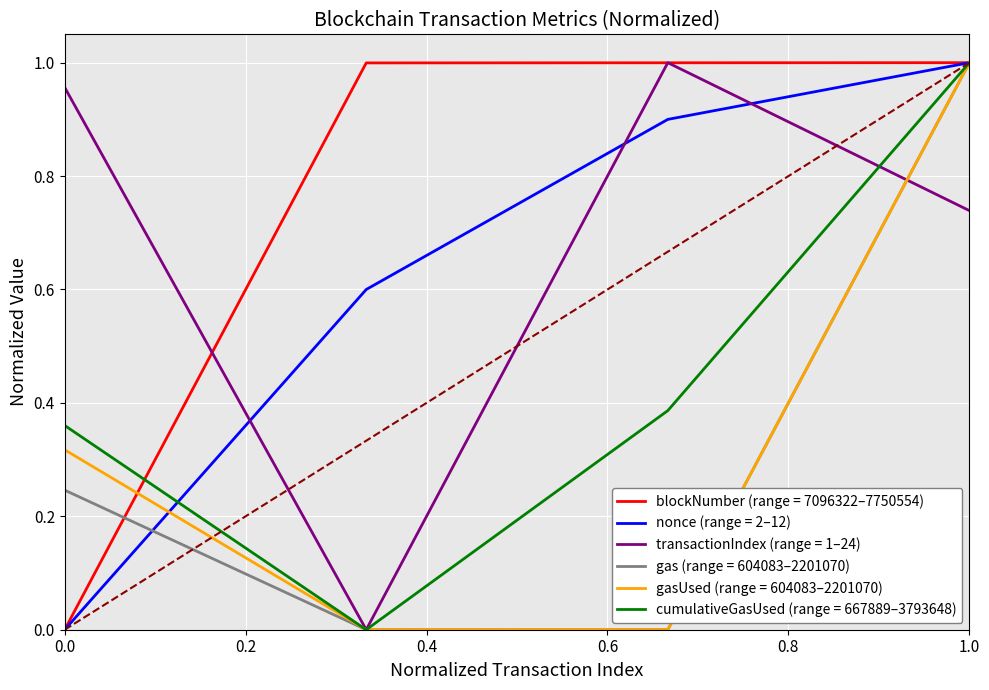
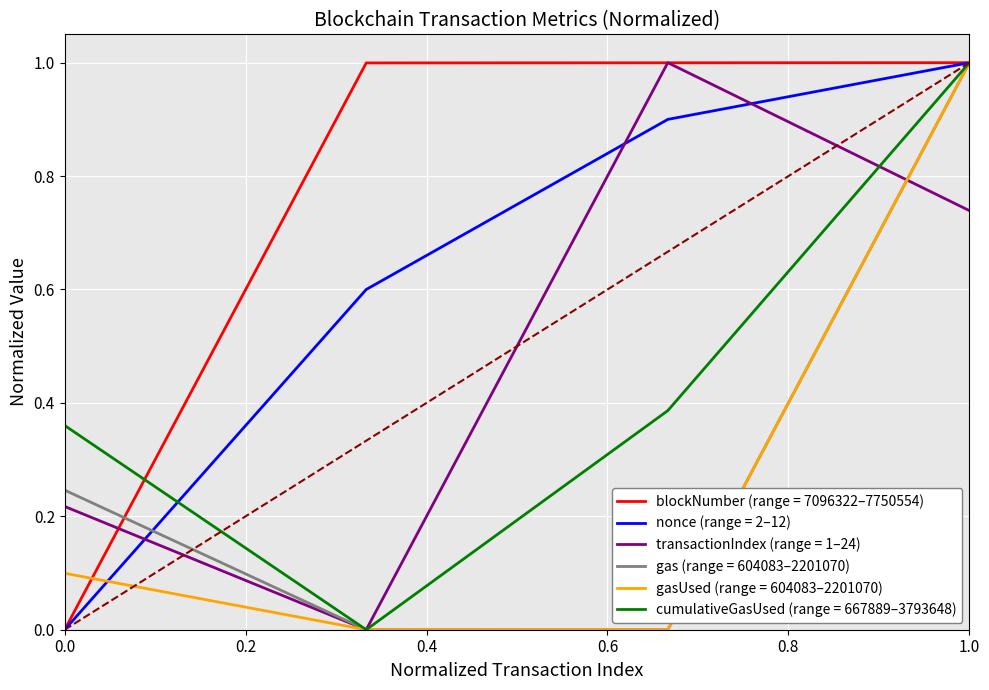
  {
    "transactionIndex (range = 1–24)": {
-     "0.0": 0.96,
+     "0.0": 0.22,
      "1.0": 0.74
    },
    "gas (range = 604083–2201070)": {
      "0.0": 0.25
    },
    "gasUsed (range = 604083–2201070)": {
-     "0.0": 0.32
+     "0.0": 0.10
    },
    "cumulativeGasUsed (range = 667889–3793648)": {
      "0.0": 0.36
    }
  }
